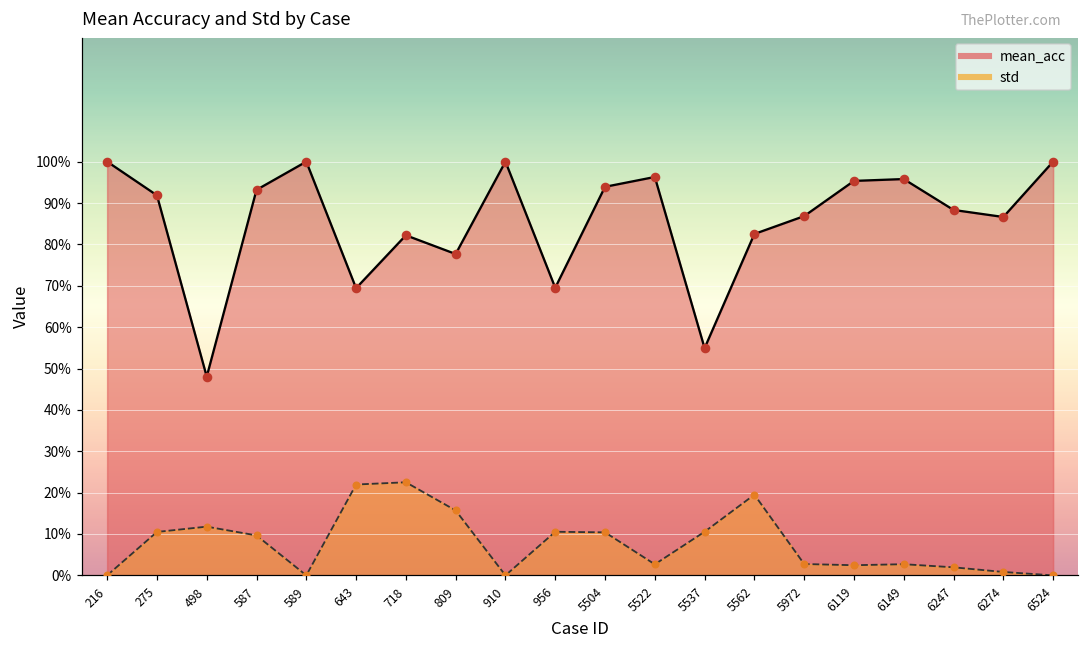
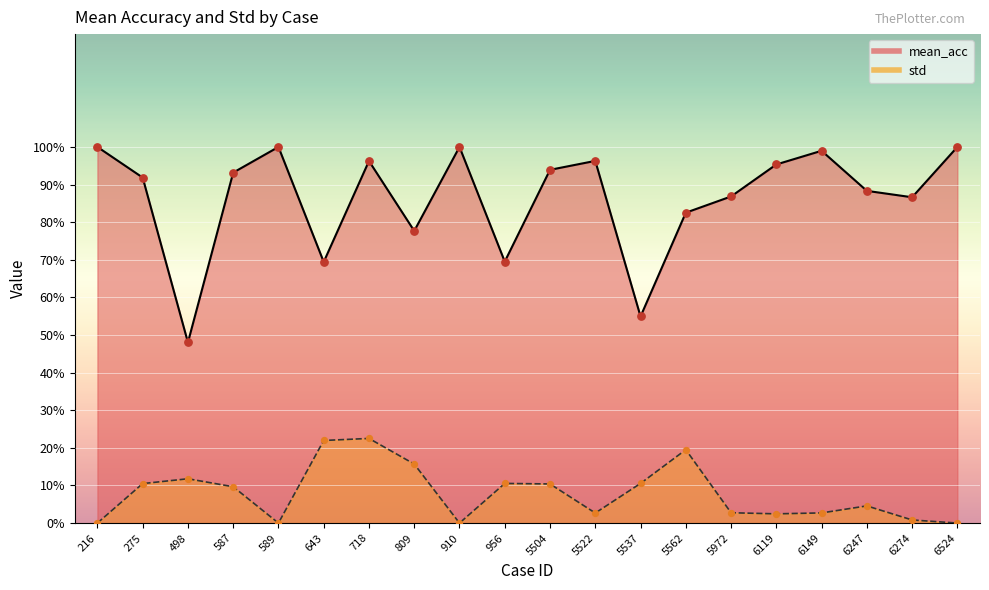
  {
    "mean_acc": {
      "216": "100%",
      "275": "92%",
      "498": "48%",
      "587": "93%",
      "589": "100%",
      "643": "69%",
-     "718": "82%",
+     "718": "96%",
      "809": "78%",
      "910": "100%",
      "956": "70%",
      "5504": "94%",
      "5522": "96%",
      "5537": "55%",
      "5562": "83%",
      "5972": "87%",
      "6119": "95%",
-     "6149": "96%",
+     "6149": "99%",
      "6247": "88%",
      "6274": "87%",
      "6524": "100%"
    },
    "std": {
      "216": "0%",
      "275": "10%",
      "498": "12%",
      "587": "10%",
      "589": "0%",
      "643": "22%",
      "718": "23%",
      "809": "16%",
      "910": "0%",
      "956": "11%",
      "5504": "10%",
      "5522": "3%",
      "5537": "11%",
      "5562": "20%",
      "5972": "3%",
      "6119": "2%",
      "6149": "3%",
-     "6247": "2%",
+     "6247": "5%",
      "6274": "1%",
      "6524": "0%"
    }
  }
